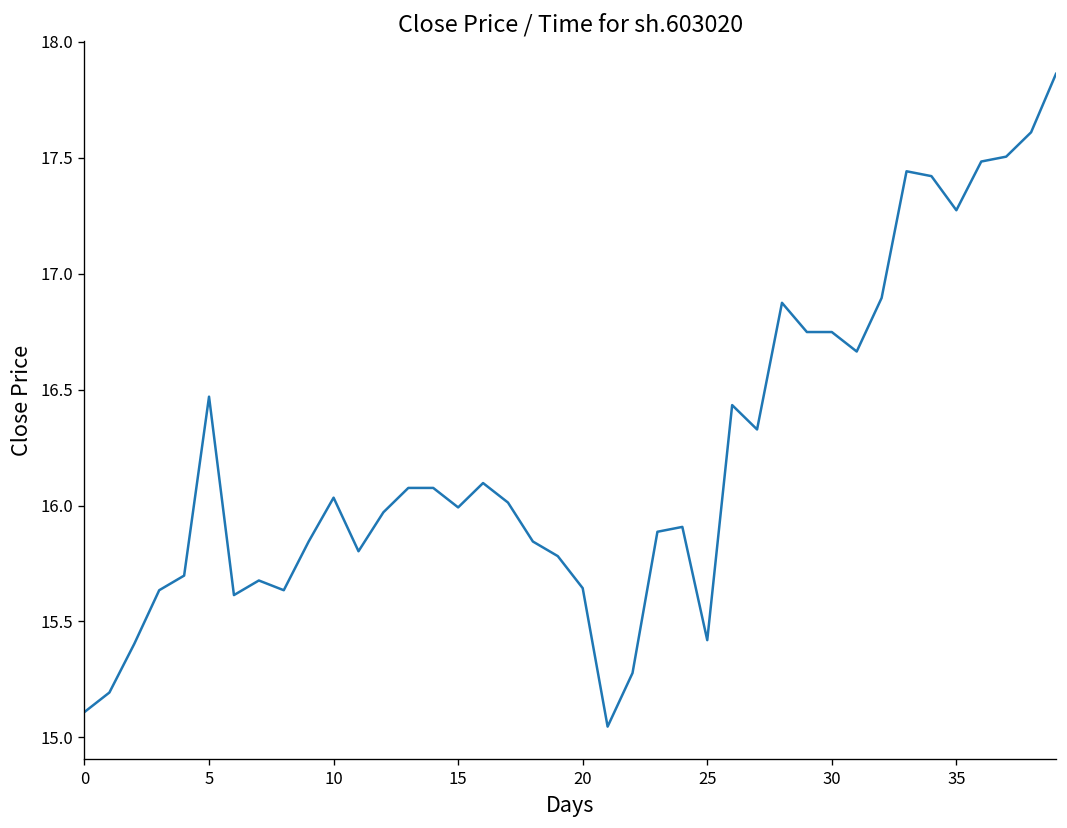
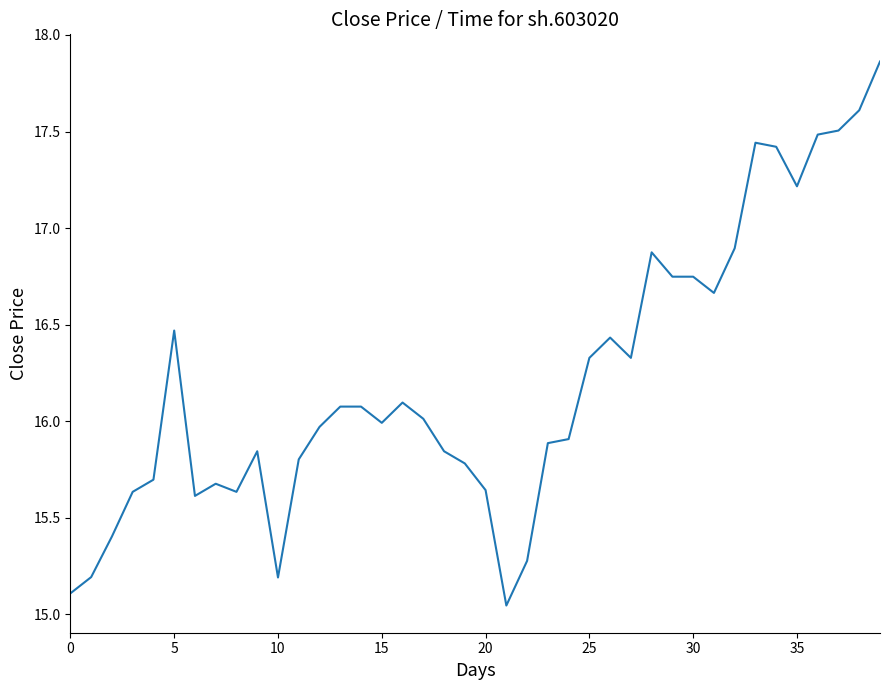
  {
    "0": 15.11,
    "5": 16.47,
-   "10": 16.03,
+   "10": 15.19,
    "15": 15.99,
    "20": 15.64,
-   "25": 15.42,
+   "25": 16.33,
    "30": 16.75,
-   "35": 17.27
+   "35": 17.22
  }
